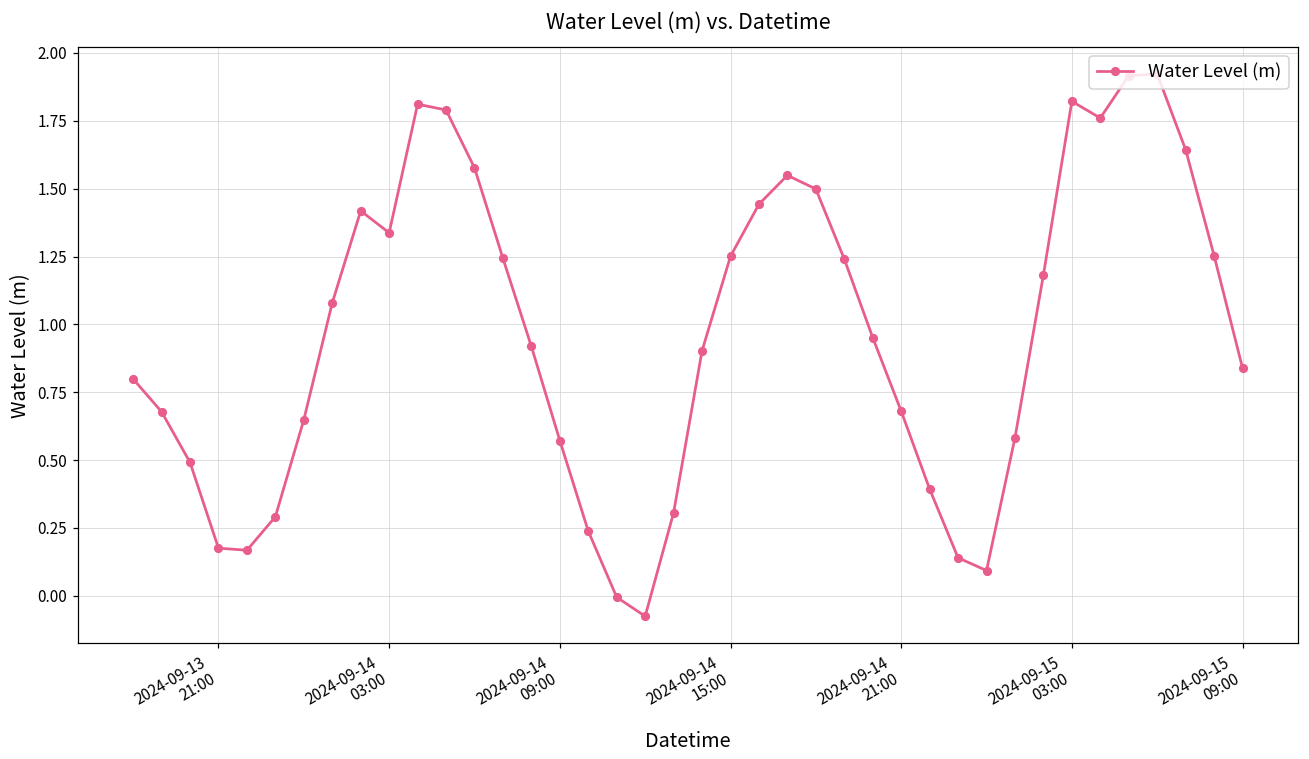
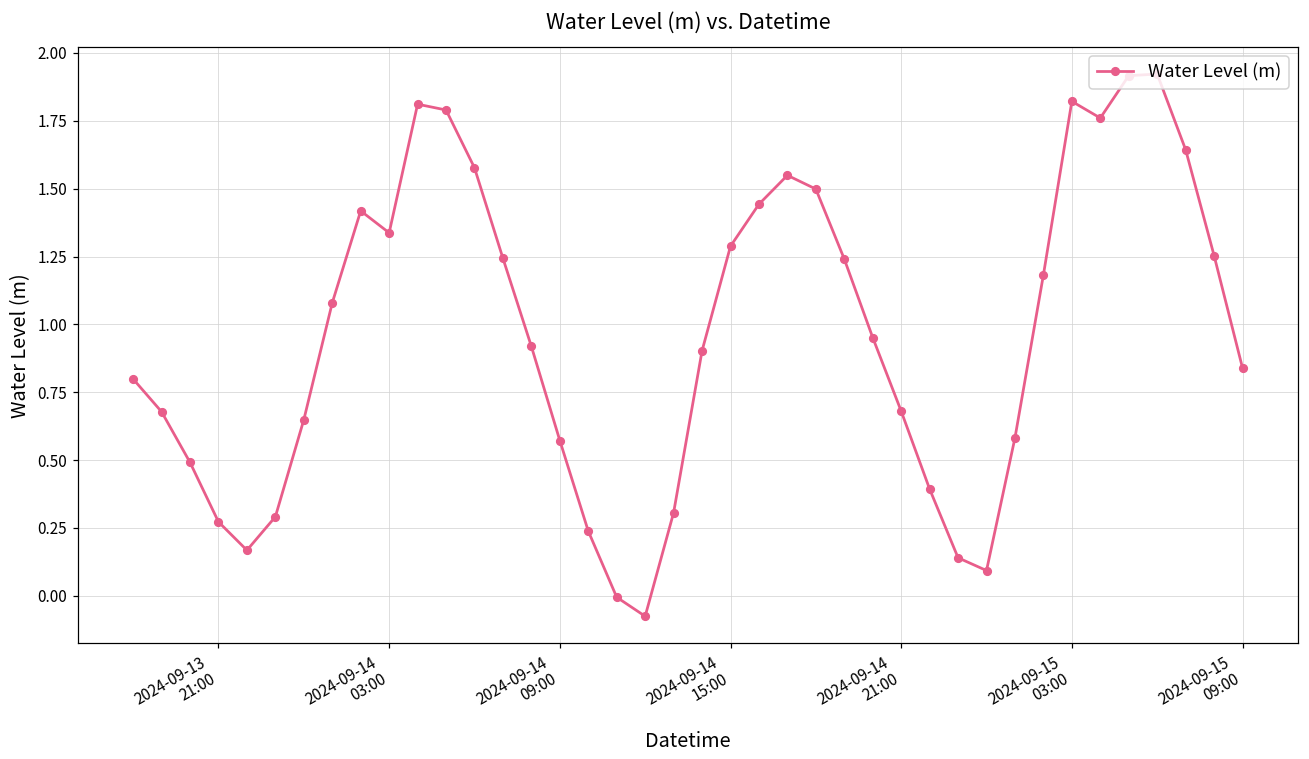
  {
-   "2024-09-13 21:00": 0.18,
+   "2024-09-13 21:00": 0.27,
    "2024-09-14 03:00": 1.34,
    "2024-09-14 09:00": 0.57,
-   "2024-09-14 15:00": 1.25,
+   "2024-09-14 15:00": 1.29,
    "2024-09-14 21:00": 0.68,
    "2024-09-15 03:00": 1.82,
    "2024-09-15 09:00": 0.84
  }
